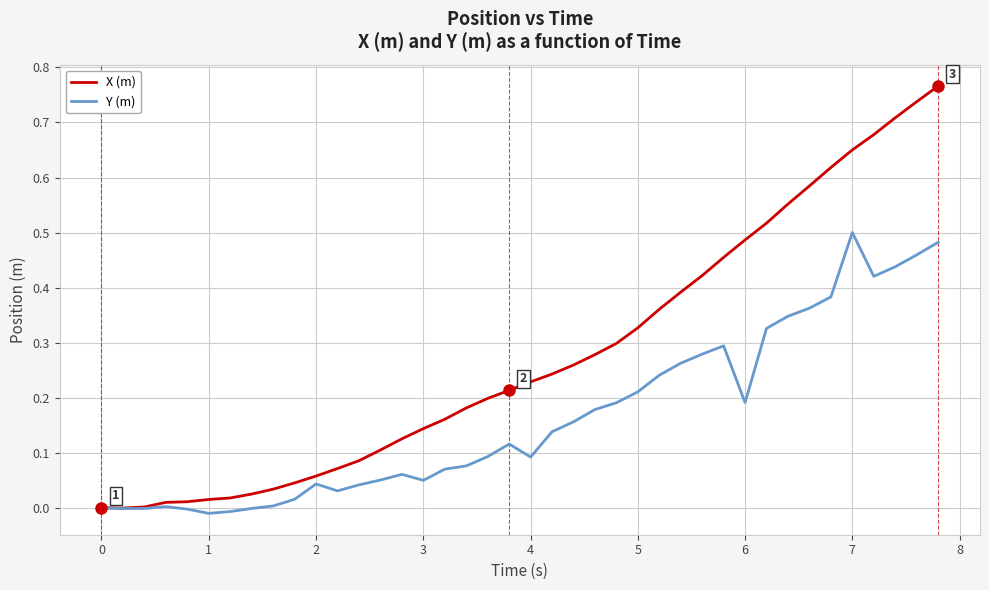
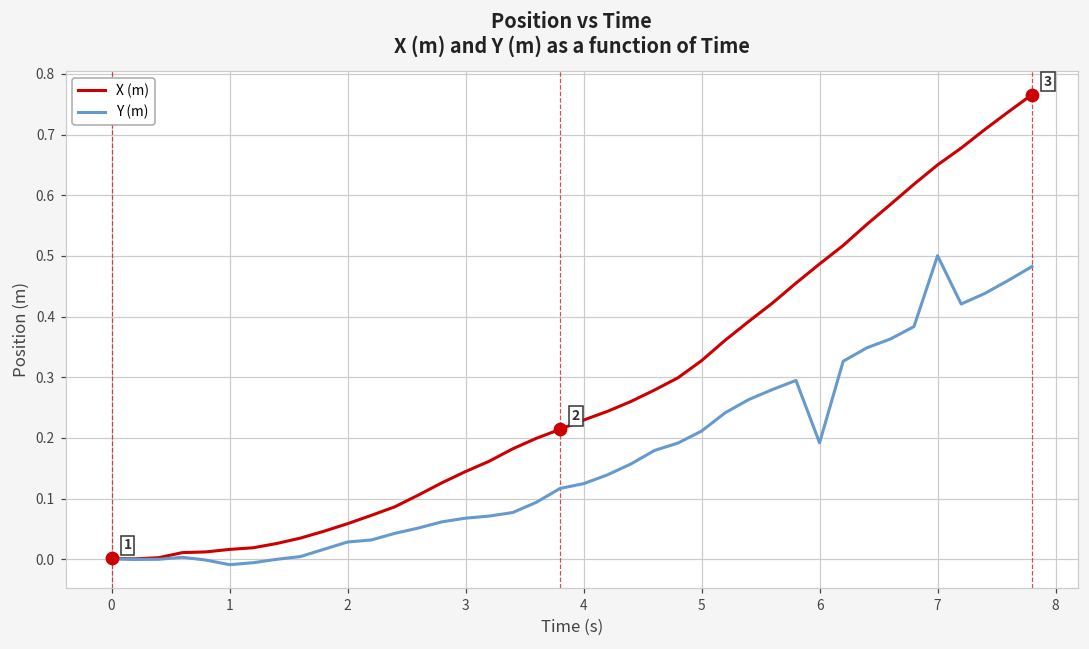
  {
    "Y (m)": {
      "1": -0.01,
-     "2": 0.04,
-     "3": 0.05,
-     "4": 0.09,
+     "2": 0.03,
+     "3": 0.07,
+     "4": 0.12,
      "5": 0.21,
      "6": 0.19,
      "7": 0.50
    }
  }
